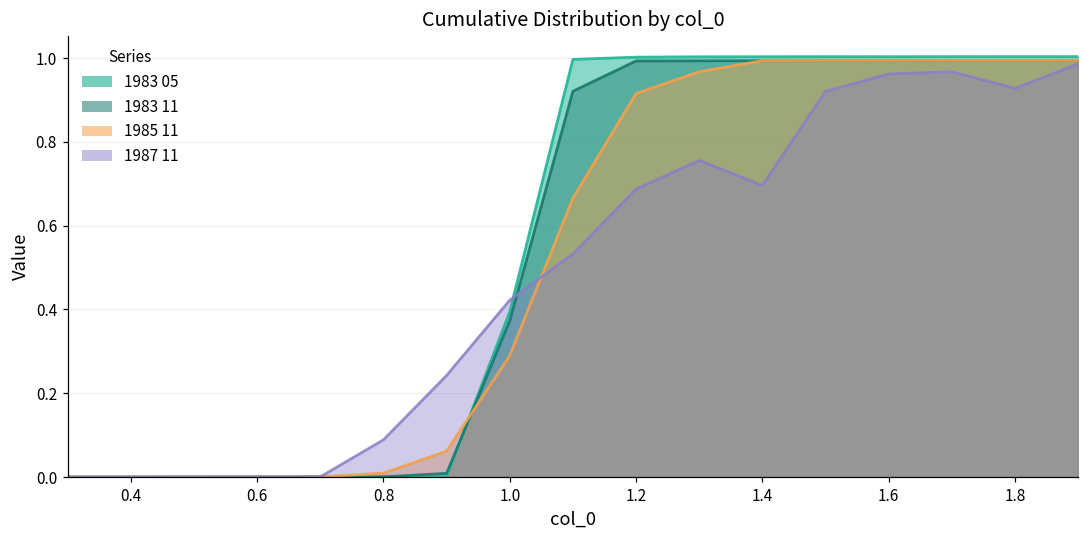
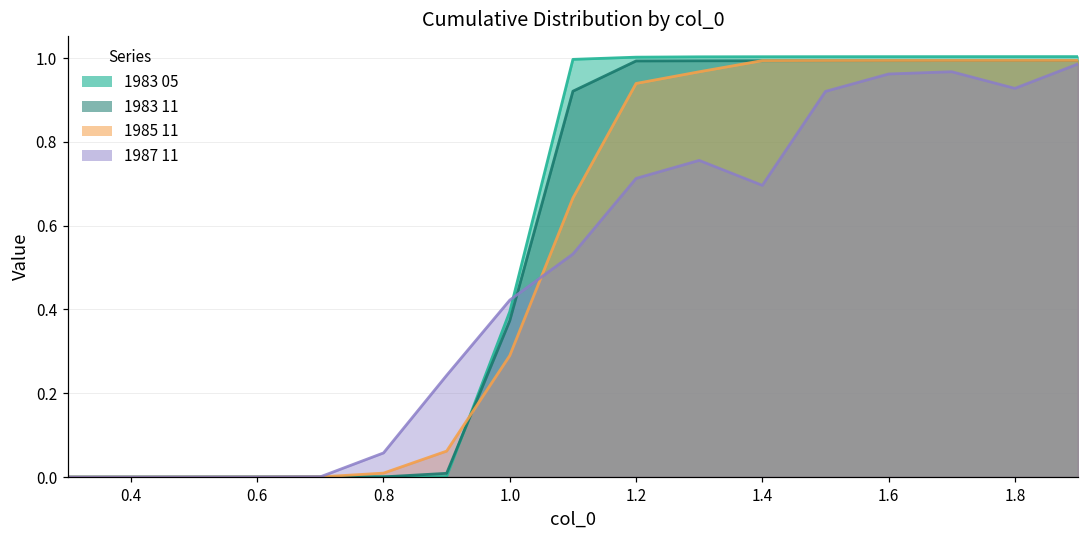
  {
    "1985 11": {
      "0.8": 0.01,
      "1.0": 0.29,
-     "1.2": 0.92
+     "1.2": 0.94
    },
    "1987 11": {
-     "0.8": 0.09,
+     "0.8": 0.06,
      "1.0": 0.42,
-     "1.2": 0.69,
+     "1.2": 0.71,
      "1.4": 0.70,
      "1.6": 0.96,
      "1.8": 0.93
    }
  }
